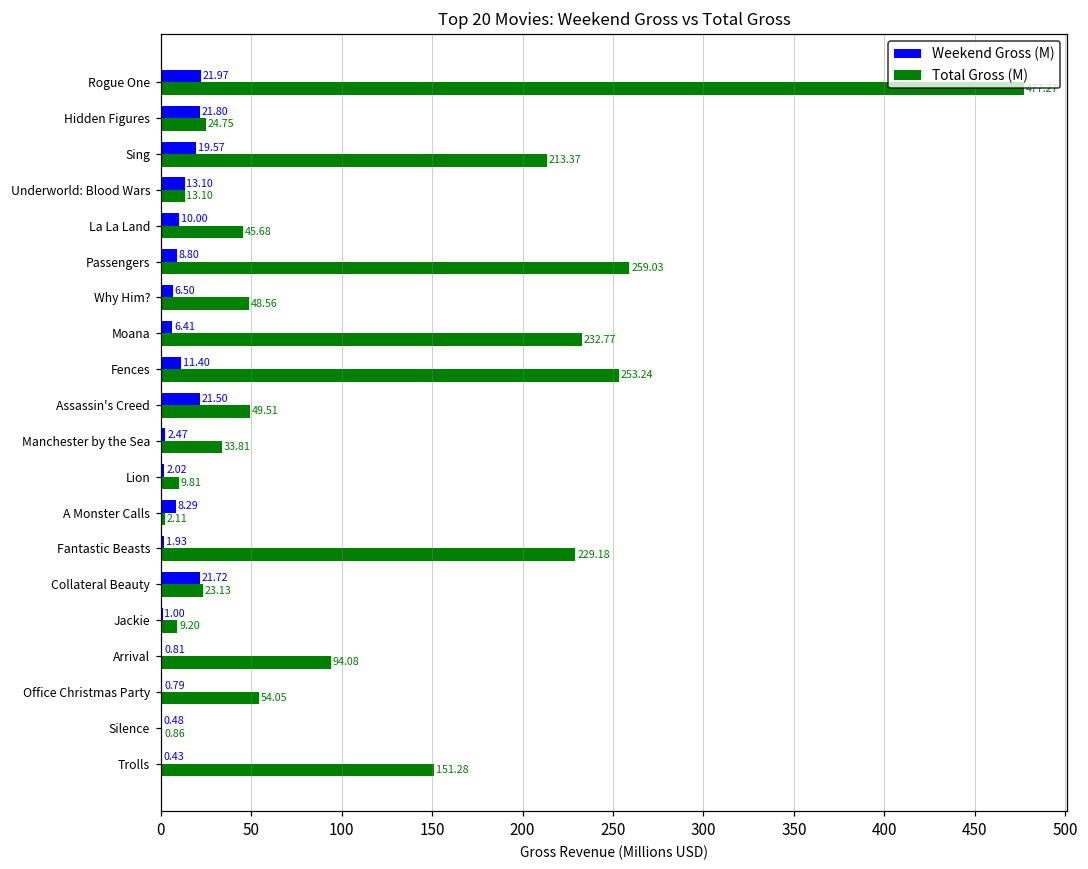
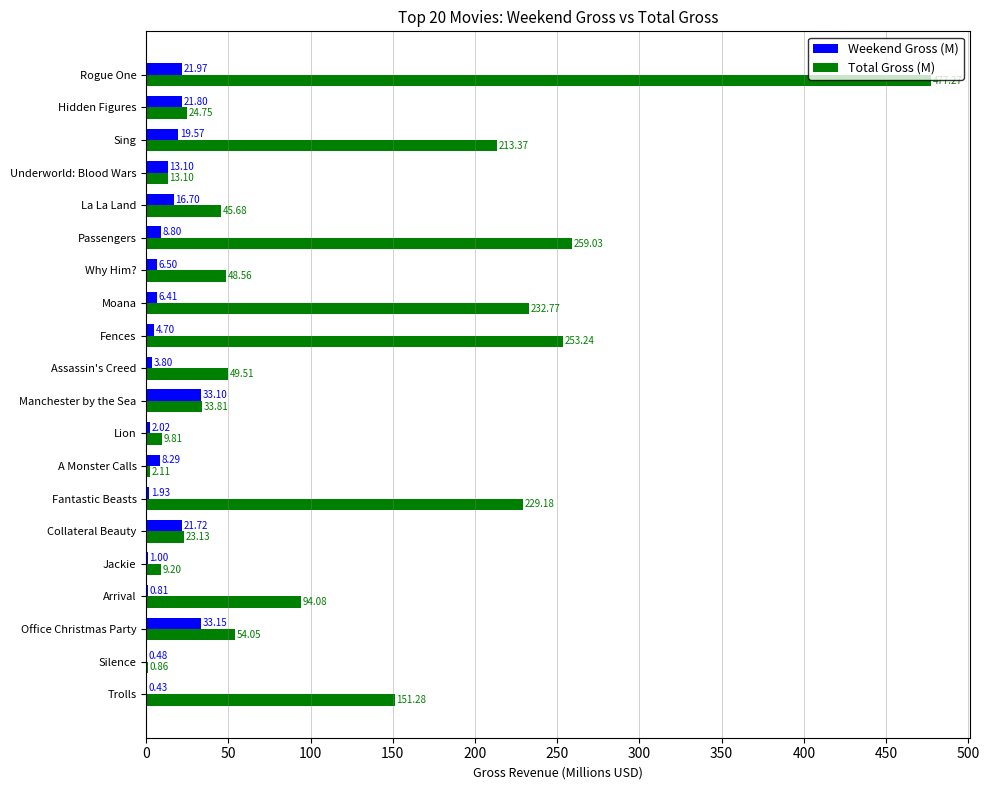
  {
    "Weekend Gross (M)": {
      "Rogue One": 21.97,
      "Hidden Figures": 21.80,
      "Sing": 19.57,
      "Underworld: Blood Wars": 13.10,
-     "La La Land": 10.00,
+     "La La Land": 16.70,
      "Passengers": 8.80,
      "Why Him?": 6.50,
      "Moana": 6.41,
-     "Fences": 11.40,
-     "Assassin's Creed": 21.50,
-     "Manchester by the Sea": 2.47,
+     "Fences": 4.70,
+     "Assassin's Creed": 3.80,
+     "Manchester by the Sea": 33.10,
      "Lion": 2.02,
      "A Monster Calls": 8.29,
      "Fantastic Beasts": 1.93,
      "Collateral Beauty": 21.72,
      "Jackie": 1.00,
      "Arrival": 0.81,
-     "Office Christmas Party": 0.79,
+     "Office Christmas Party": 33.15,
      "Silence": 0.48,
      "Trolls": 0.43
    },
    "Total Gross (M)": {
      "Hidden Figures": 24.75,
      "Sing": 213.37,
      "Underworld: Blood Wars": 13.10,
      "La La Land": 45.68,
      "Passengers": 259.03,
      "Why Him?": 48.56,
      "Moana": 232.77,
      "Fences": 253.24,
      "Assassin's Creed": 49.51,
      "Manchester by the Sea": 33.81,
      "Lion": 9.81,
      "A Monster Calls": 2.11,
      "Fantastic Beasts": 229.18,
      "Collateral Beauty": 23.13,
      "Jackie": 9.20,
      "Arrival": 94.08,
      "Office Christmas Party": 54.05,
      "Silence": 0.86,
      "Trolls": 151.28
    }
  }
